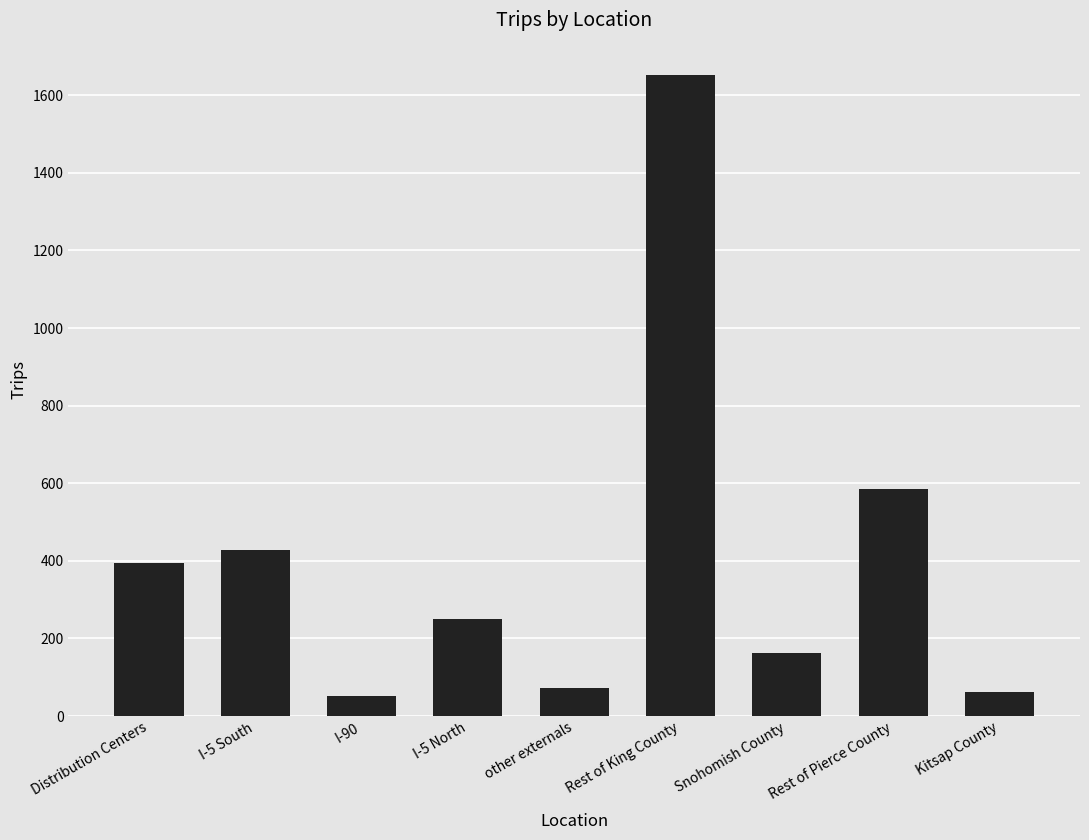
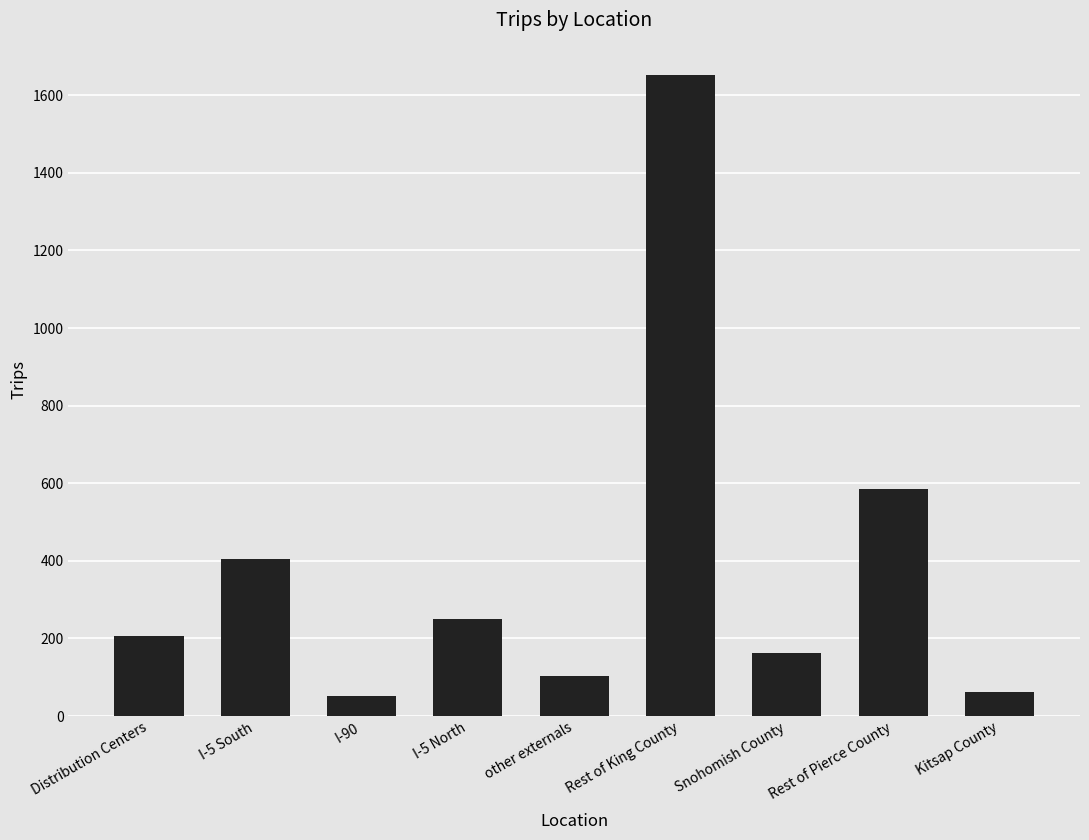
  {
-   "Distribution Centers": 390,
-   "I-5 South": 430,
+   "Distribution Centers": 210,
+   "I-5 South": 400,
    "I-90": 50,
    "I-5 North": 250,
-   "other externals": 70,
+   "other externals": 100,
    "Rest of King County": 1650,
    "Snohomish County": 160,
    "Rest of Pierce County": 590,
    "Kitsap County": 60
  }
